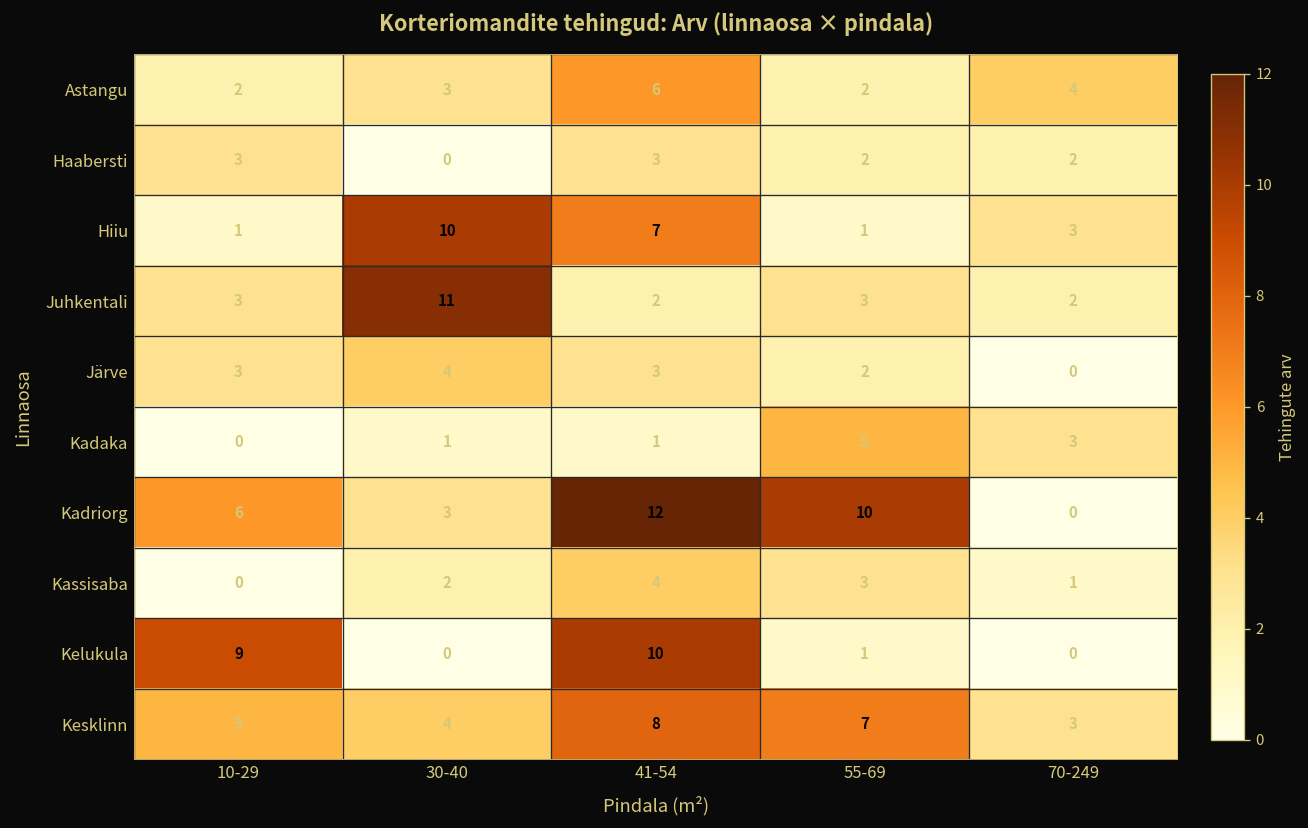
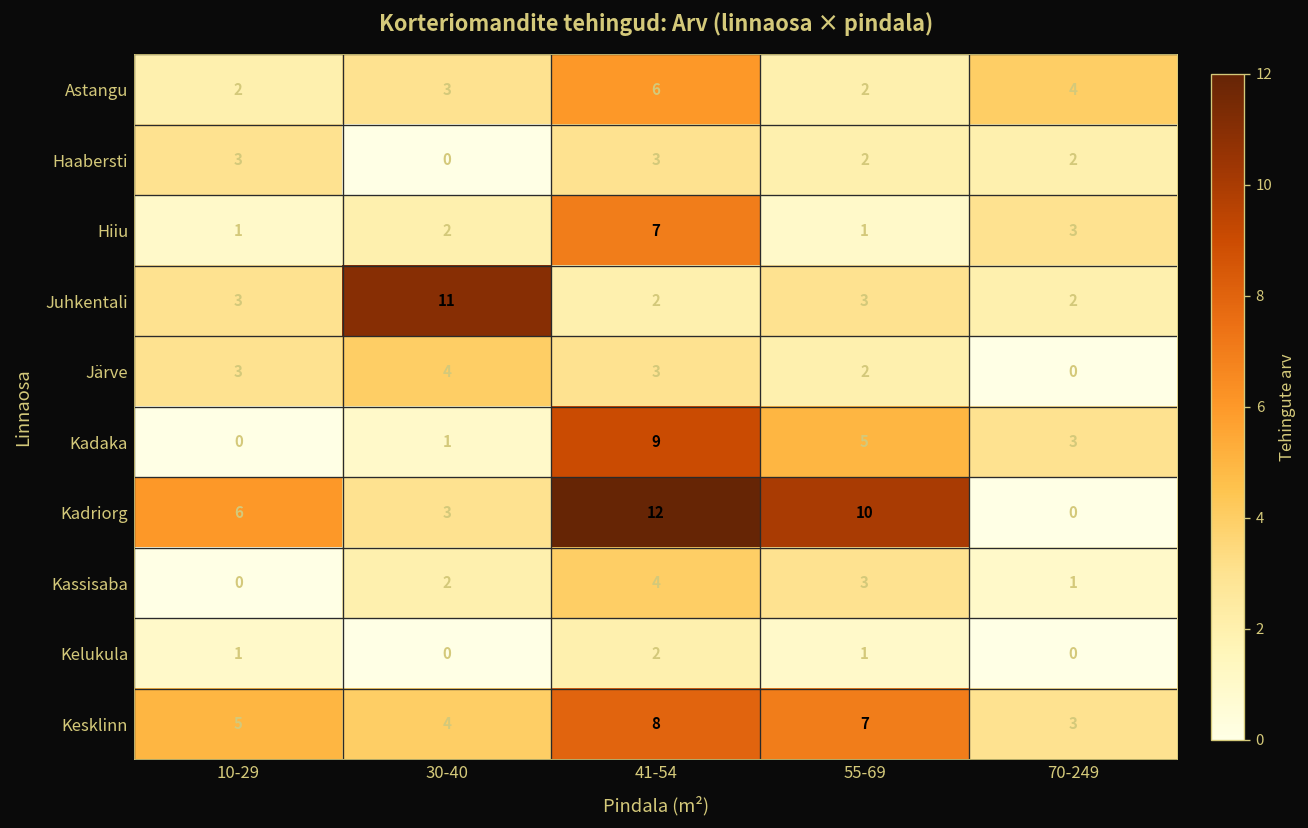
  {
    "Astangu": {
      "10-29": 2,
      "41-54": 6,
      "55-69": 2
    },
    "Haabersti": {
      "30-40": 0,
      "55-69": 2,
      "70-249": 2
    },
    "Hiiu": {
      "10-29": 1,
-     "30-40": 10,
+     "30-40": 2,
      "41-54": 7,
      "55-69": 1
    },
    "Juhkentali": {
      "30-40": 11,
      "41-54": 2,
      "70-249": 2
    },
    "Järve": {
      "55-69": 2,
      "70-249": 0
    },
    "Kadaka": {
      "10-29": 0,
      "30-40": 1,
-     "41-54": 1,
+     "41-54": 9,
      "55-69": 5
    },
    "Kadriorg": {
      "10-29": 6,
      "41-54": 12,
      "55-69": 10,
      "70-249": 0
    },
    "Kassisaba": {
      "10-29": 0,
      "30-40": 2,
      "70-249": 1
    },
    "Kelukula": {
-     "10-29": 9,
+     "10-29": 1,
      "30-40": 0,
-     "41-54": 10,
+     "41-54": 2,
      "55-69": 1,
      "70-249": 0
    },
    "Kesklinn": {
      "10-29": 5,
      "41-54": 8,
      "55-69": 7
    }
  }
